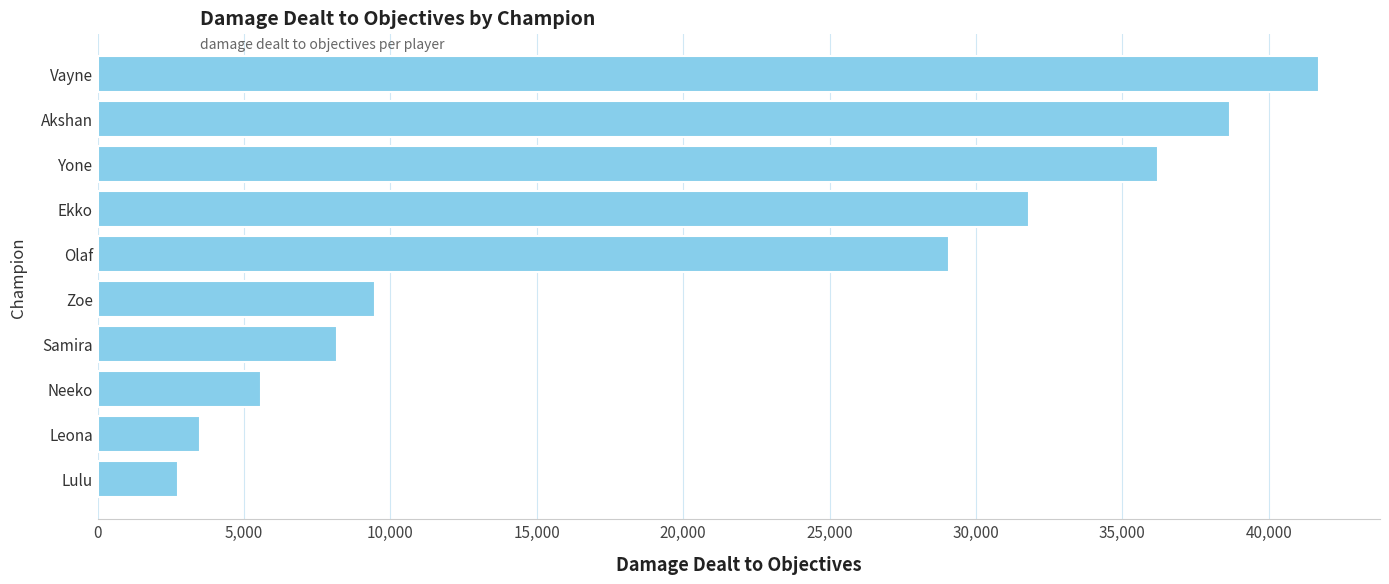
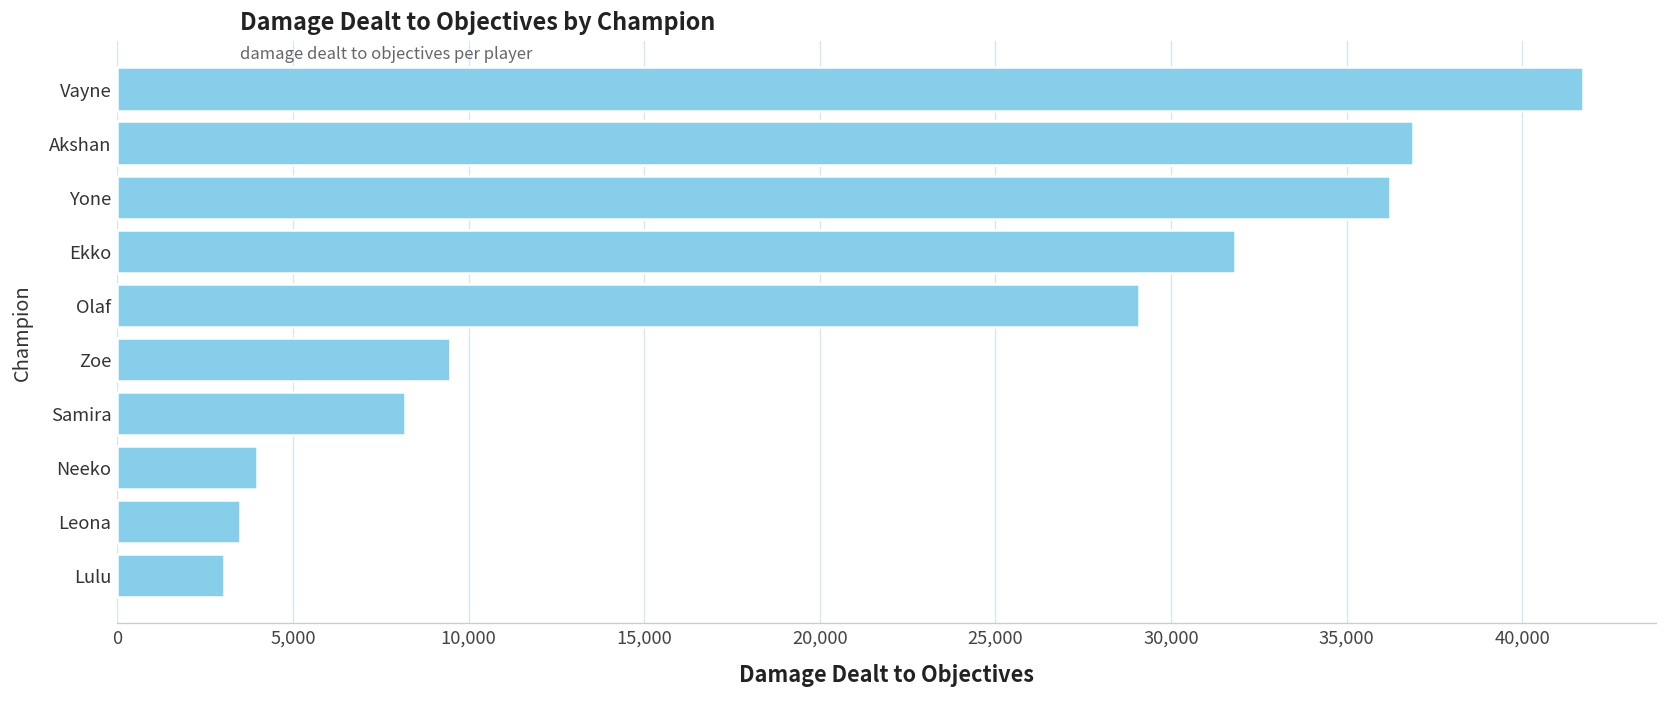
  {
    "Vayne": "41,700",
-   "Akshan": "38,700",
+   "Akshan": "36,900",
    "Yone": "36,200",
    "Ekko": "31,800",
    "Olaf": "29,100",
    "Zoe": "9,500",
    "Samira": "8,200",
-   "Neeko": "5,600",
+   "Neeko": "4,000",
    "Leona": "3,500",
-   "Lulu": "2,700"
+   "Lulu": "3,000"
  }
